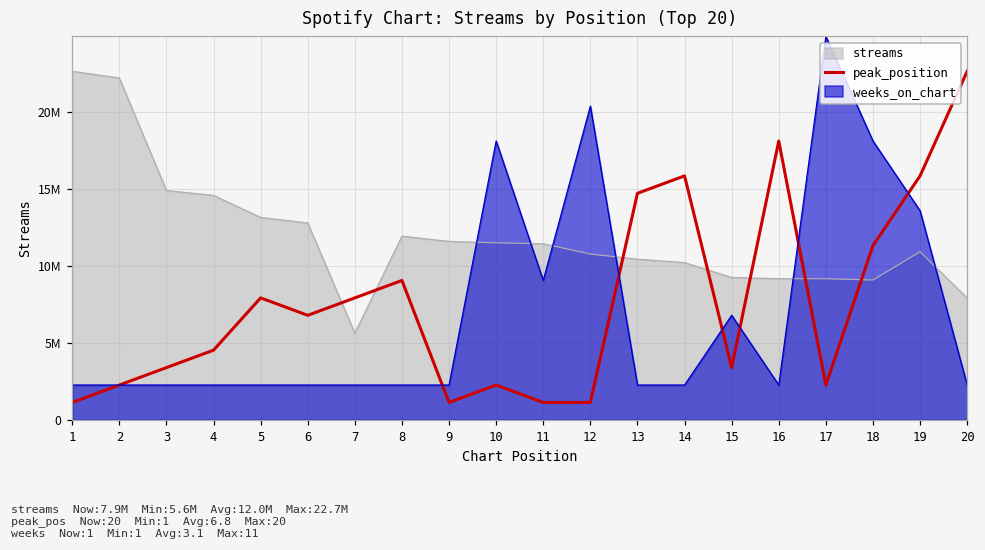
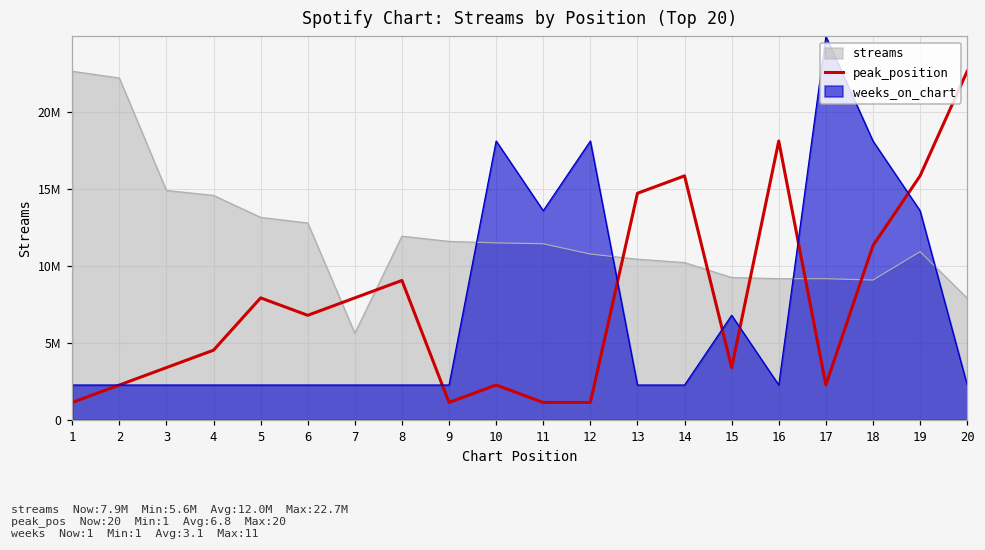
  {
    "streams": {
      "1": 22700000,
      "2": 22200000,
      "3": 14900000,
      "4": 14600000,
      "5": 13200000,
      "6": 12800000,
      "7": 5600000,
      "8": 11900000,
      "9": 11600000,
      "10": 11500000,
      "11": 11500000,
      "12": 10800000,
      "13": 10500000,
      "14": 10200000,
      "15": 9300000,
      "16": 9200000,
      "17": 9200000,
      "18": 9100000,
      "19": 10900000,
      "20": 7900000
    },
    "peak_position": {
      "1": 1100000,
      "3": 3400000,
      "4": 4500000,
      "5": 7900000,
      "6": 6800000,
      "7": 7900000,
      "8": 9100000,
      "9": 1100000,
      "10": 2300000,
      "11": 1100000,
      "12": 1100000,
      "13": 14700000,
      "14": 15900000,
      "15": 3400000,
      "16": 18100000,
      "17": 2300000,
      "18": 11300000,
      "19": 15900000,
      "20": 22700000
    },
    "weeks_on_chart": {
      "1": 2300000,
      "3": 2300000,
      "4": 2300000,
      "5": 2300000,
      "6": 2300000,
      "7": 2300000,
      "8": 2300000,
      "9": 2300000,
      "10": 18100000,
-     "11": 9100000,
-     "12": 20400000,
+     "11": 13600000,
+     "12": 18100000,
      "13": 2300000,
      "14": 2300000,
      "15": 6800000,
      "16": 2300000,
      "17": 24900000,
      "18": 18100000,
      "19": 13600000,
      "20": 2300000
    }
  }
